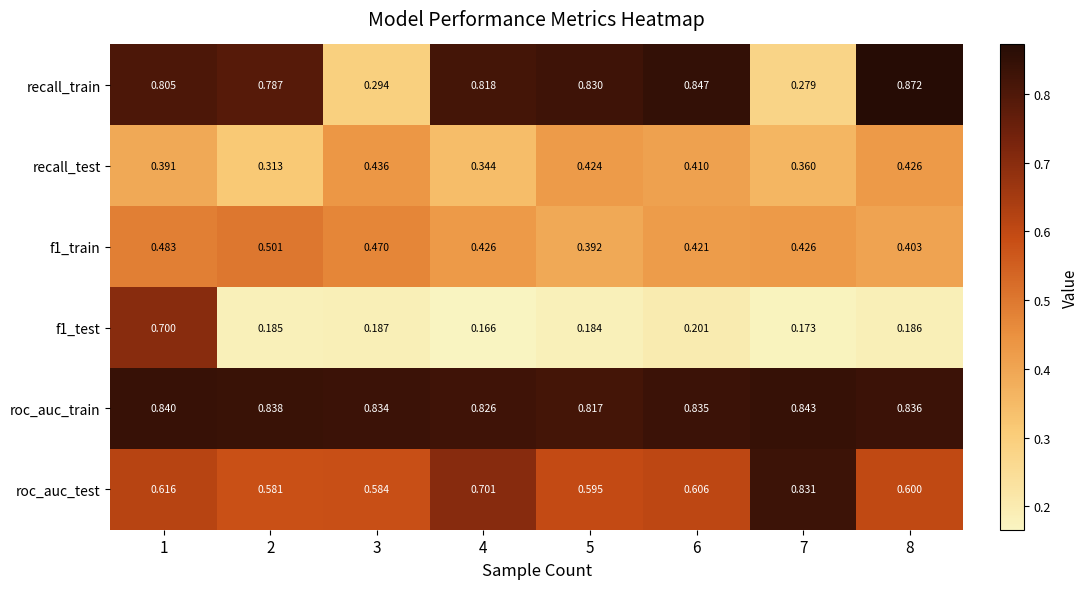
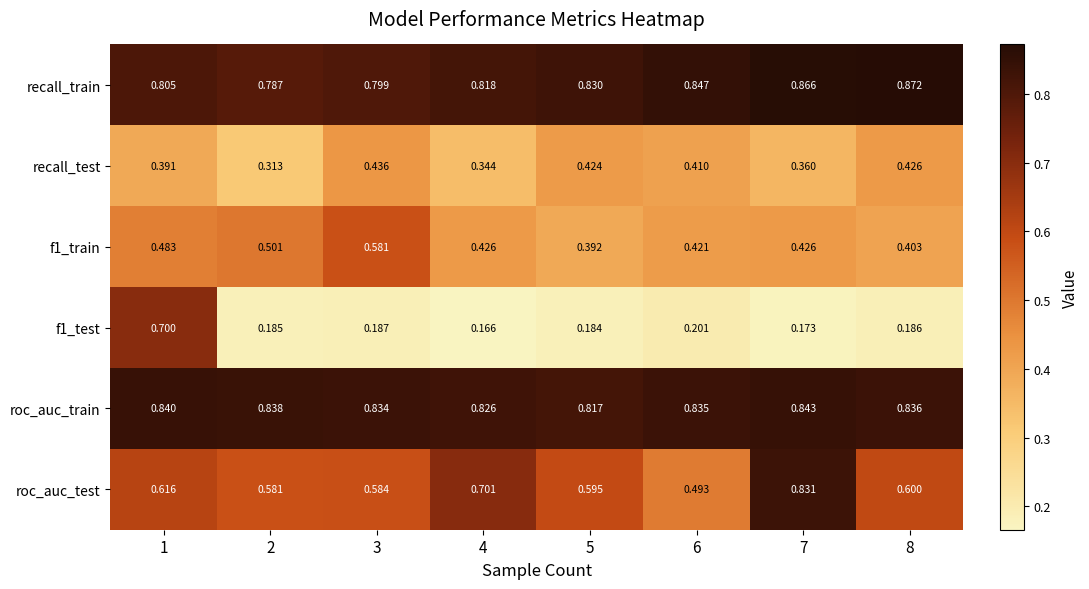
  {
    "recall_train": {
      "1": 0.805,
      "2": 0.787,
-     "3": 0.294,
+     "3": 0.799,
      "4": 0.818,
      "5": 0.830,
      "6": 0.847,
-     "7": 0.279,
+     "7": 0.866,
      "8": 0.872
    },
    "recall_test": {
      "1": 0.391,
      "2": 0.313,
      "3": 0.436,
      "4": 0.344,
      "5": 0.424,
      "6": 0.410,
      "7": 0.360,
      "8": 0.426
    },
    "f1_train": {
      "1": 0.483,
      "2": 0.501,
-     "3": 0.470,
+     "3": 0.581,
      "4": 0.426,
      "5": 0.392,
      "6": 0.421,
      "7": 0.426,
      "8": 0.403
    },
    "f1_test": {
      "1": 0.700,
      "2": 0.185,
      "3": 0.187,
      "4": 0.166,
      "5": 0.184,
      "6": 0.201,
      "7": 0.173,
      "8": 0.186
    },
    "roc_auc_train": {
      "1": 0.840,
      "2": 0.838,
      "3": 0.834,
      "4": 0.826,
      "5": 0.817,
      "6": 0.835,
      "7": 0.843,
      "8": 0.836
    },
    "roc_auc_test": {
      "1": 0.616,
      "2": 0.581,
      "3": 0.584,
      "4": 0.701,
      "5": 0.595,
-     "6": 0.606,
+     "6": 0.493,
      "7": 0.831,
      "8": 0.600
    }
  }
